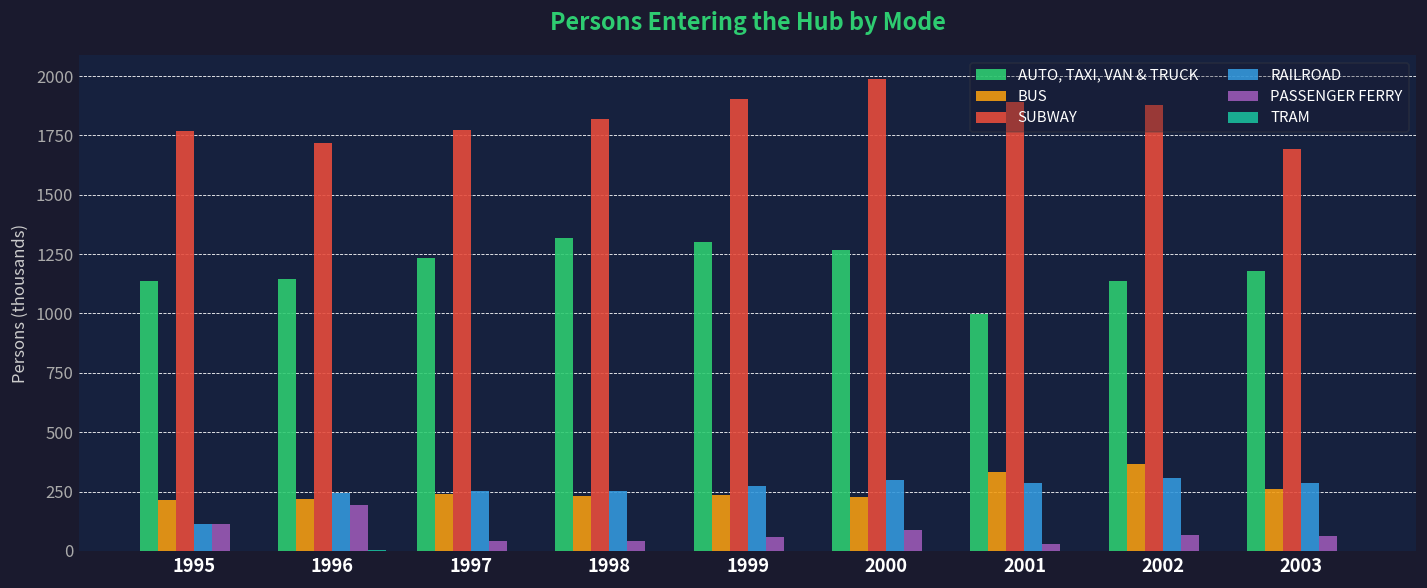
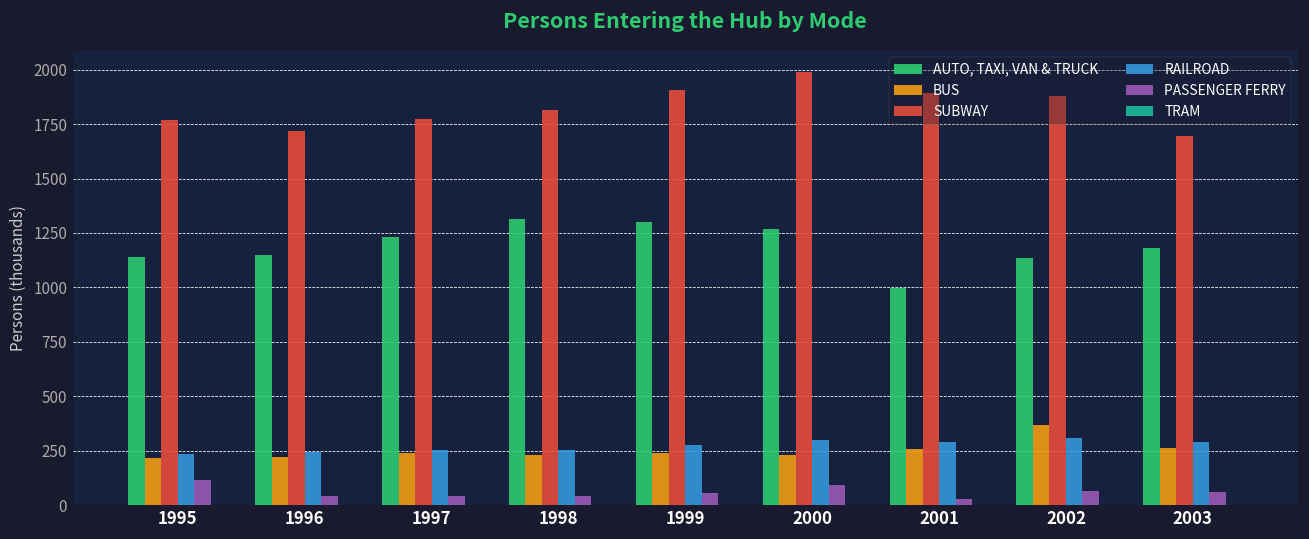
  {
    "BUS": {
      "1995": 220,
      "1996": 220,
      "1997": 240,
      "1998": 230,
      "1999": 240,
      "2000": 230,
-     "2001": 330,
+     "2001": 260,
      "2002": 370,
      "2003": 260
    },
    "SUBWAY": {
      "1995": 1770,
      "1996": 1720,
      "1997": 1770,
      "1998": 1820,
      "1999": 1910,
      "2000": 1990,
      "2003": 1690
    },
    "RAILROAD": {
-     "1995": 110,
+     "1995": 240,
      "1996": 250,
      "1997": 250,
      "1998": 250,
      "1999": 270,
      "2000": 300,
      "2001": 290,
      "2002": 310,
      "2003": 290
    },
    "PASSENGER FERRY": {
      "1995": 110,
-     "1996": 190,
+     "1996": 40,
      "1997": 40,
      "1998": 40,
      "1999": 60,
      "2000": 90,
      "2001": 30,
      "2002": 70,
      "2003": 60
    }
  }
